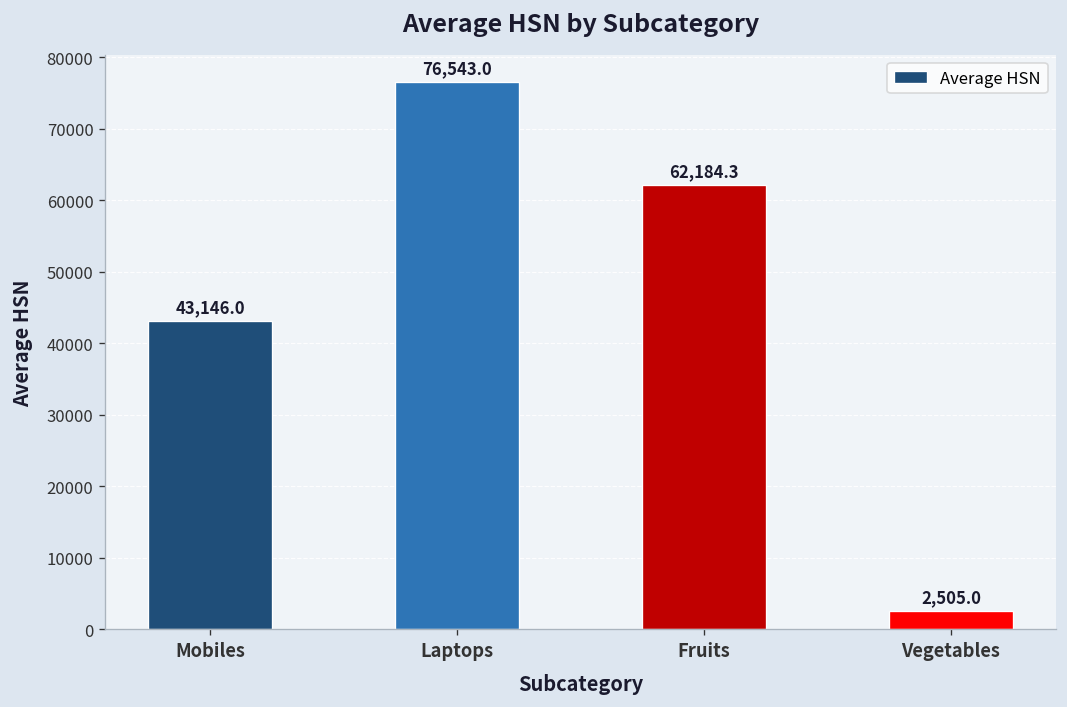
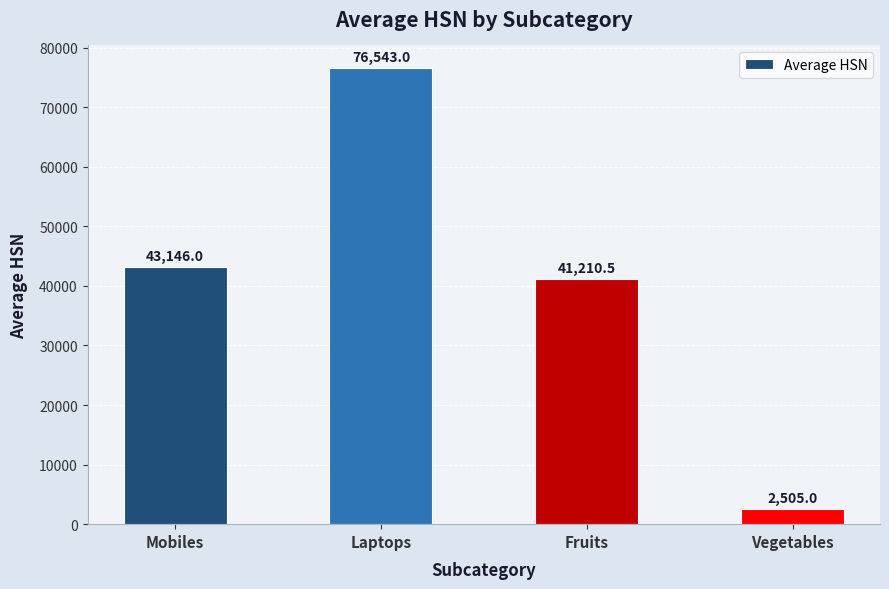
  {
    "Mobiles": "43,146.0",
    "Laptops": "76,543.0",
-   "Fruits": "62,184.3",
+   "Fruits": "41,210.5",
    "Vegetables": "2,505.0"
  }
